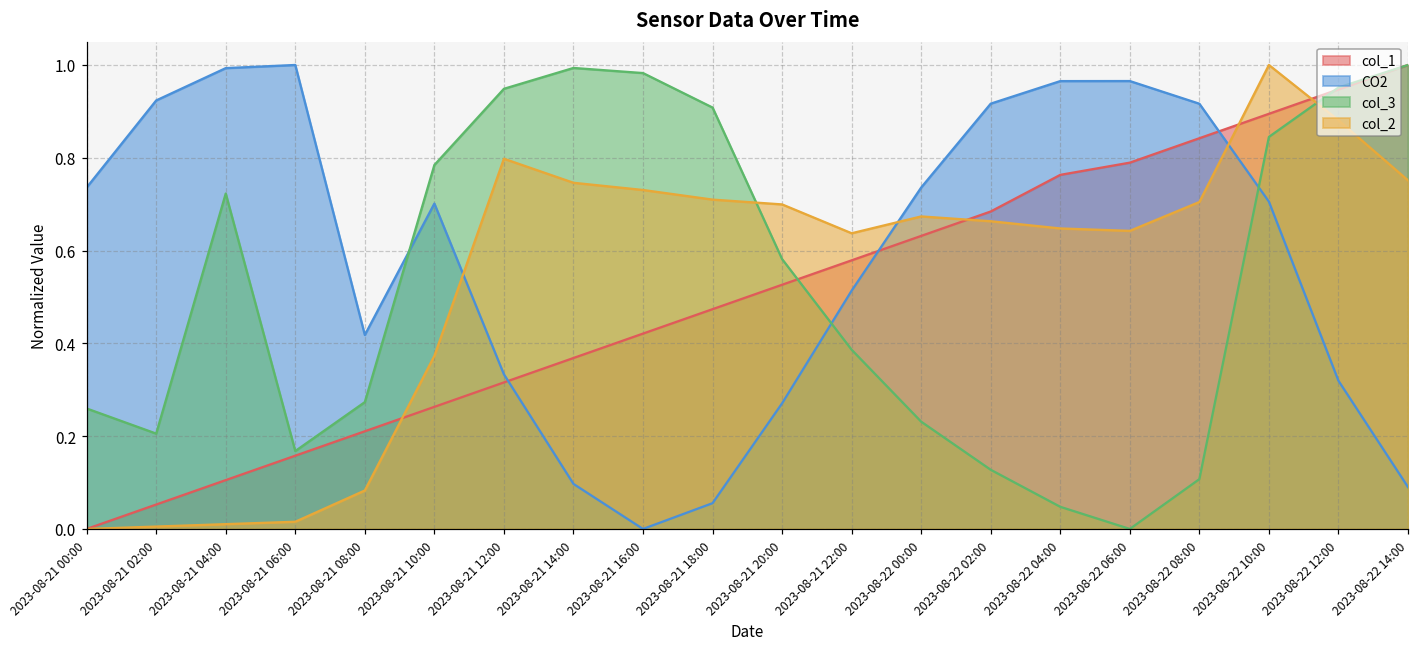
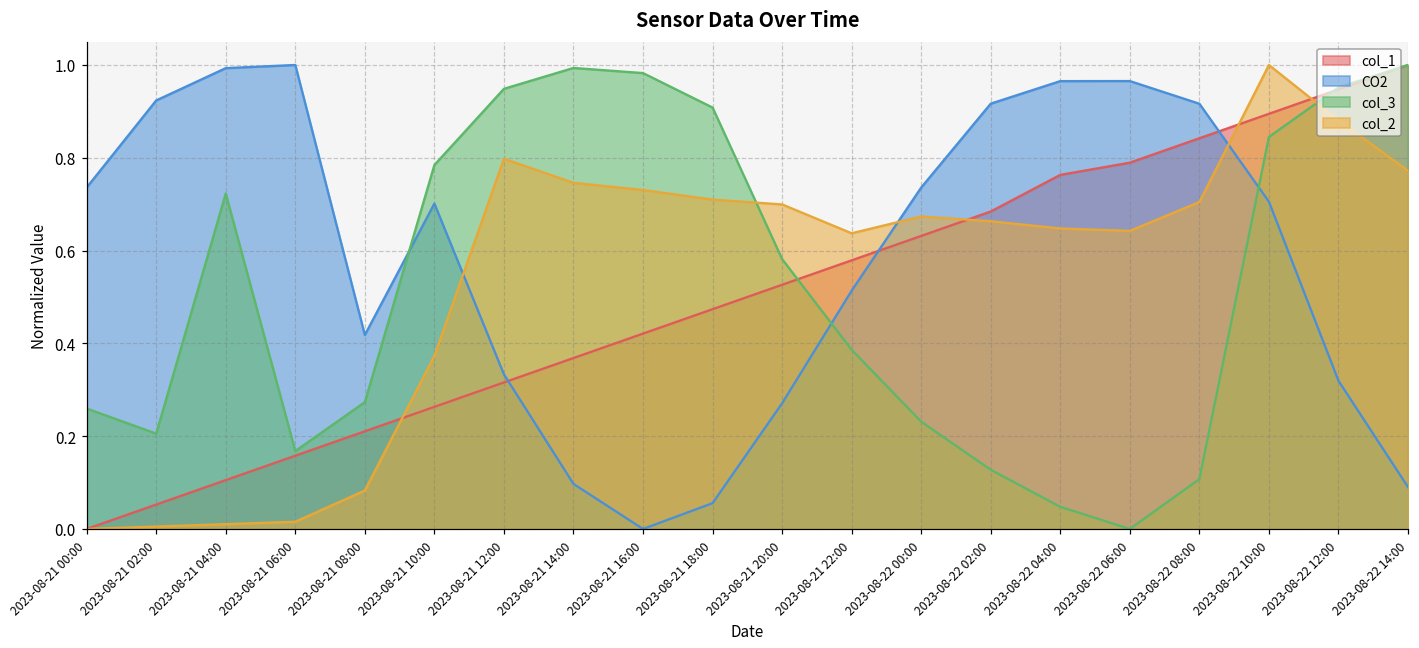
  {
    "col_1": {
      "2023-08-21 02:00": 0.05,
      "2023-08-21 04:00": 0.11,
      "2023-08-21 06:00": 0.16,
      "2023-08-21 08:00": 0.21,
      "2023-08-21 10:00": 0.26,
      "2023-08-21 12:00": 0.32,
      "2023-08-21 14:00": 0.37,
      "2023-08-21 16:00": 0.42,
      "2023-08-21 18:00": 0.47,
      "2023-08-21 20:00": 0.53,
      "2023-08-21 22:00": 0.58,
      "2023-08-22 00:00": 0.63,
      "2023-08-22 02:00": 0.68,
      "2023-08-22 04:00": 0.76,
      "2023-08-22 06:00": 0.79,
      "2023-08-22 08:00": 0.84,
      "2023-08-22 10:00": 0.89
    },
    "CO2": {
      "2023-08-21 00:00": 0.74,
      "2023-08-21 02:00": 0.92,
      "2023-08-21 04:00": 0.99,
      "2023-08-21 06:00": 1.00,
      "2023-08-21 08:00": 0.42,
      "2023-08-21 10:00": 0.70,
      "2023-08-21 12:00": 0.33,
      "2023-08-21 14:00": 0.10,
      "2023-08-21 16:00": 0.00,
      "2023-08-21 18:00": 0.06,
      "2023-08-21 20:00": 0.27,
      "2023-08-21 22:00": 0.51,
      "2023-08-22 00:00": 0.74,
      "2023-08-22 02:00": 0.92,
      "2023-08-22 04:00": 0.97,
      "2023-08-22 06:00": 0.97,
      "2023-08-22 08:00": 0.92,
      "2023-08-22 10:00": 0.71,
      "2023-08-22 12:00": 0.32,
      "2023-08-22 14:00": 0.09
    },
    "col_3": {
      "2023-08-21 00:00": 0.26,
      "2023-08-21 02:00": 0.21,
      "2023-08-21 04:00": 0.72,
      "2023-08-21 06:00": 0.17,
      "2023-08-21 08:00": 0.27,
      "2023-08-21 10:00": 0.78,
      "2023-08-21 12:00": 0.95,
      "2023-08-21 14:00": 0.99,
      "2023-08-21 16:00": 0.98,
      "2023-08-21 18:00": 0.91,
      "2023-08-21 20:00": 0.58,
      "2023-08-21 22:00": 0.39,
      "2023-08-22 00:00": 0.23,
      "2023-08-22 02:00": 0.13,
      "2023-08-22 04:00": 0.05,
      "2023-08-22 06:00": 0.00,
      "2023-08-22 08:00": 0.11,
      "2023-08-22 10:00": 0.84
    },
    "col_2": {
      "2023-08-21 02:00": 0.01,
      "2023-08-21 04:00": 0.01,
      "2023-08-21 06:00": 0.02,
      "2023-08-21 08:00": 0.08,
      "2023-08-21 10:00": 0.37,
      "2023-08-21 12:00": 0.80,
      "2023-08-21 14:00": 0.75,
      "2023-08-21 16:00": 0.73,
      "2023-08-21 18:00": 0.71,
      "2023-08-21 20:00": 0.70,
      "2023-08-21 22:00": 0.64,
      "2023-08-22 00:00": 0.67,
      "2023-08-22 02:00": 0.66,
      "2023-08-22 04:00": 0.65,
      "2023-08-22 06:00": 0.64,
      "2023-08-22 08:00": 0.70,
      "2023-08-22 10:00": 1.00,
-     "2023-08-22 14:00": 0.75
+     "2023-08-22 14:00": 0.77
    }
  }
